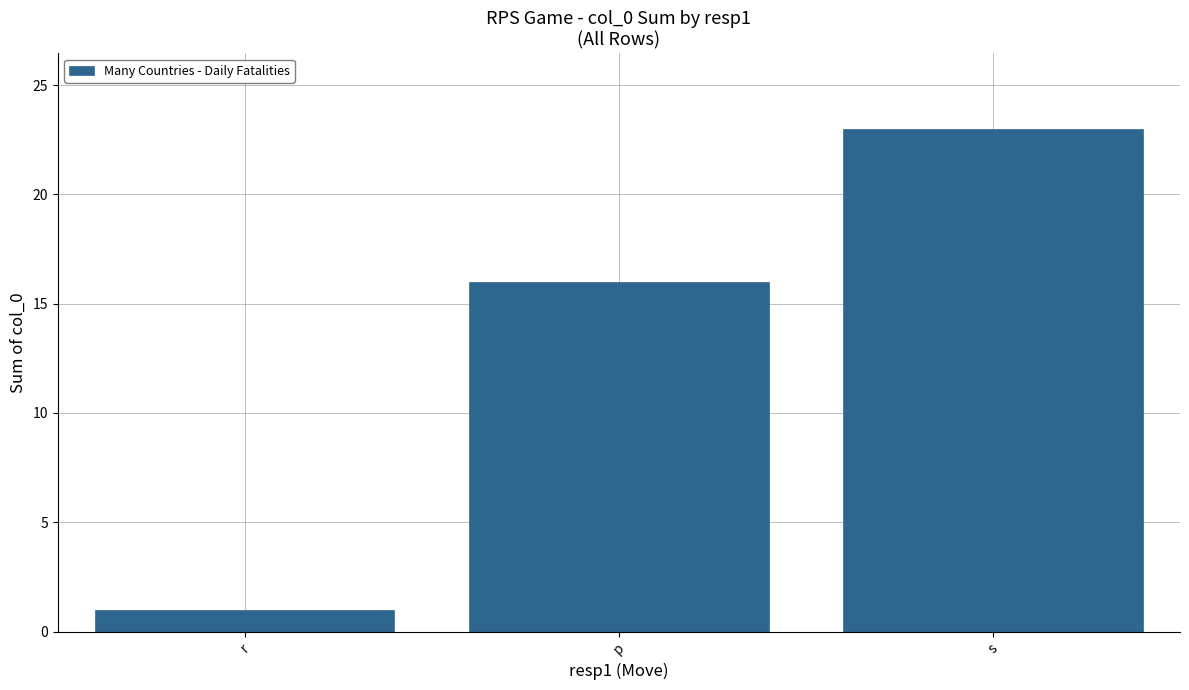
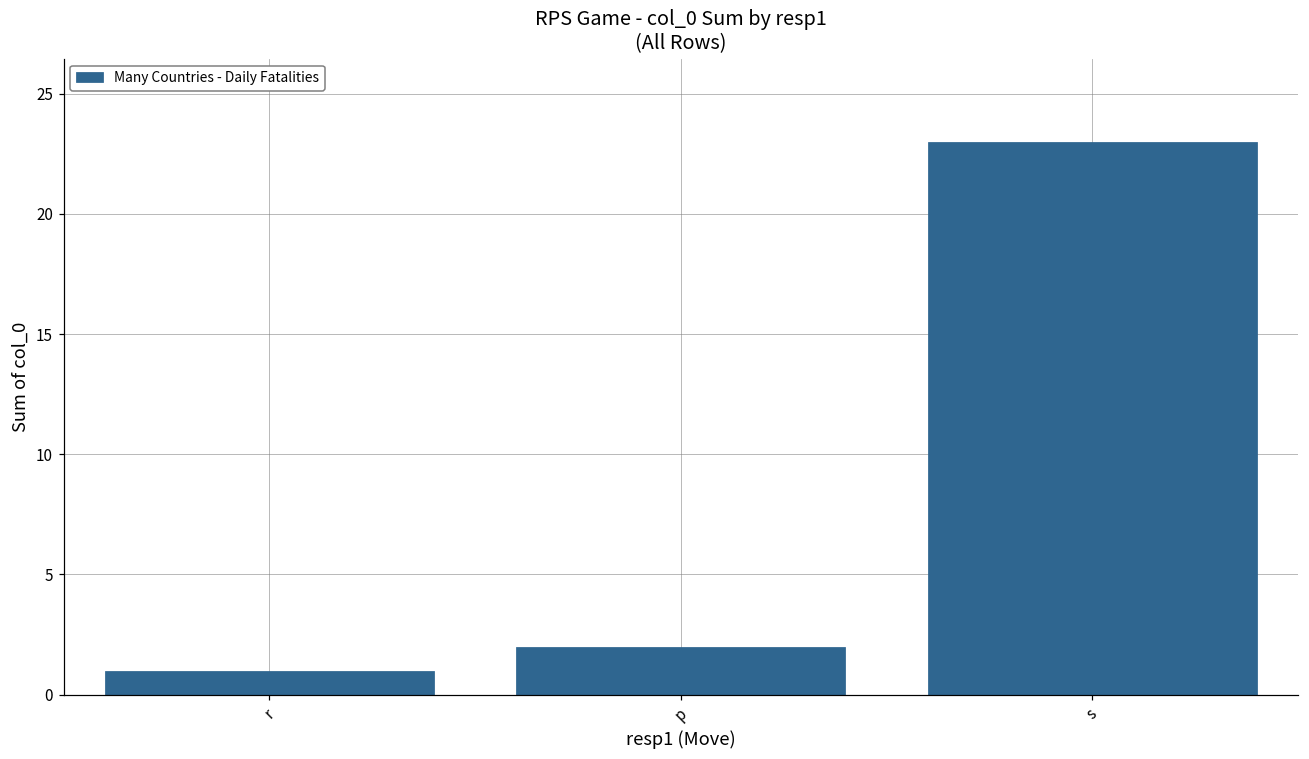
  {
    "r": 1,
-   "p": 16,
+   "p": 2,
    "s": 23
  }
